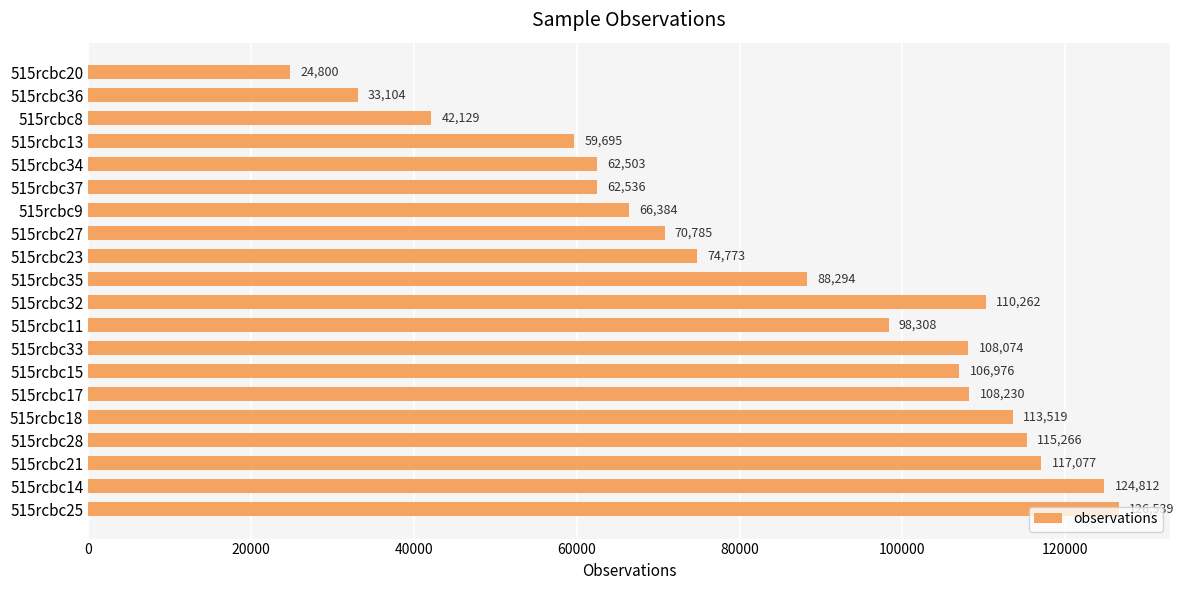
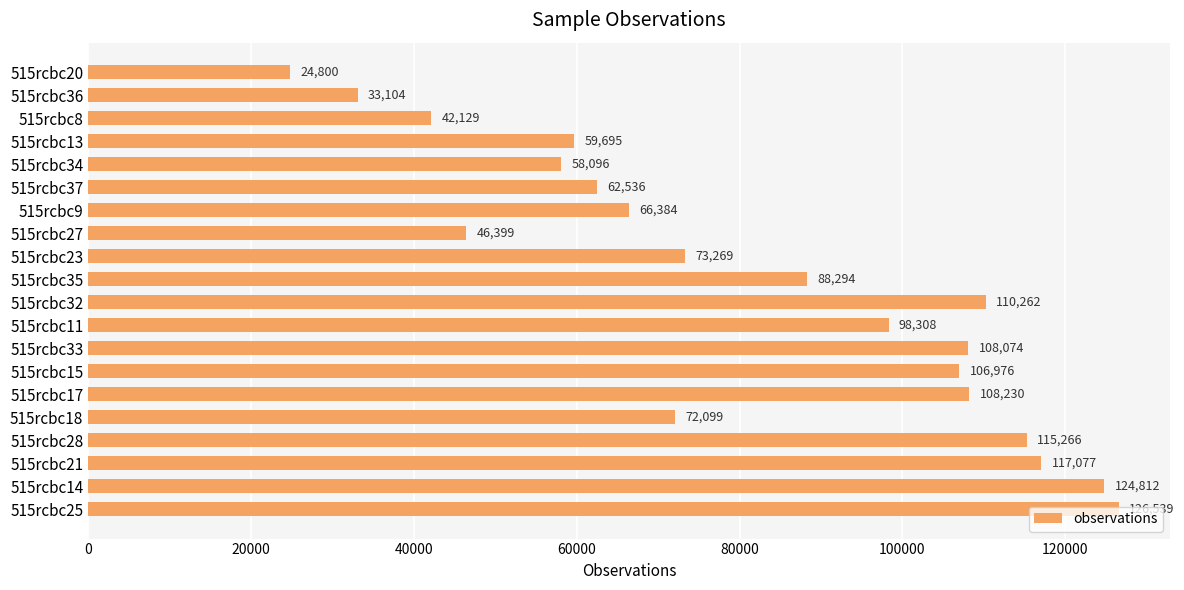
  {
    "515rcbc20": "24,800",
    "515rcbc36": "33,104",
    "515rcbc8": "42,129",
    "515rcbc13": "59,695",
-   "515rcbc34": "62,503",
+   "515rcbc34": "58,096",
    "515rcbc37": "62,536",
    "515rcbc9": "66,384",
-   "515rcbc27": "70,785",
-   "515rcbc23": "74,773",
+   "515rcbc27": "46,399",
+   "515rcbc23": "73,269",
    "515rcbc35": "88,294",
    "515rcbc32": "110,262",
    "515rcbc11": "98,308",
    "515rcbc33": "108,074",
    "515rcbc15": "106,976",
    "515rcbc17": "108,230",
-   "515rcbc18": "113,519",
+   "515rcbc18": "72,099",
    "515rcbc28": "115,266",
    "515rcbc21": "117,077",
    "515rcbc14": "124,812"
  }
